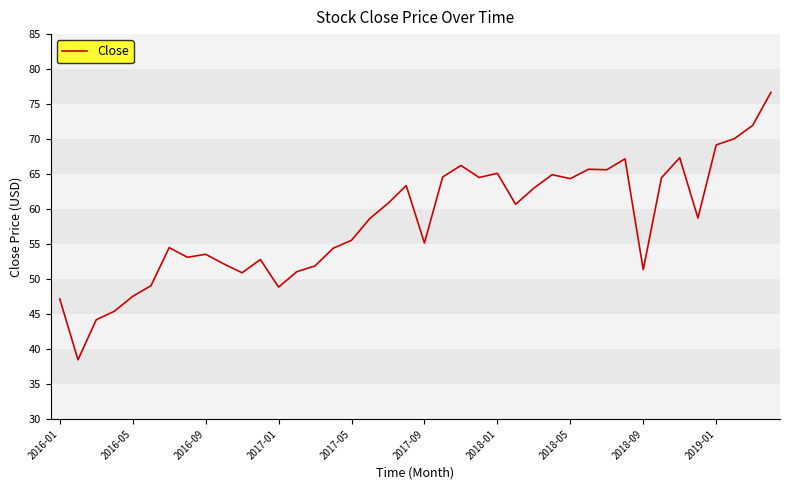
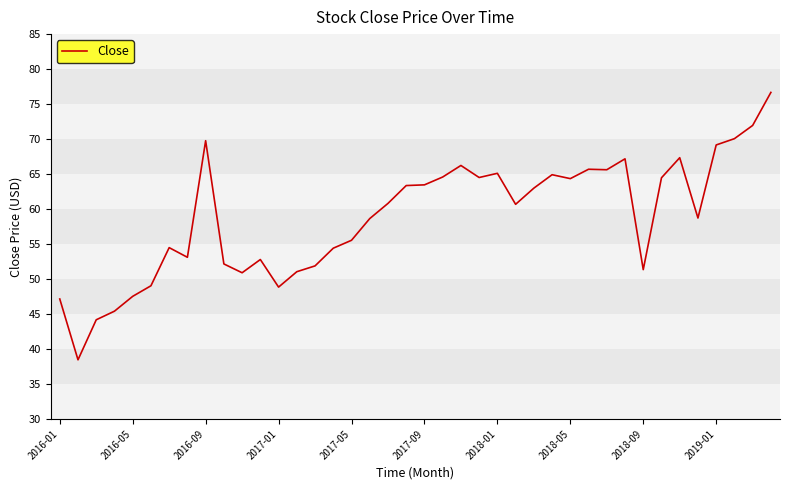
  {
    "2016-01": 47,
    "2016-05": 48,
-   "2016-09": 54,
+   "2016-09": 70,
    "2017-01": 49,
    "2017-05": 56,
-   "2017-09": 55,
+   "2017-09": 63,
    "2018-01": 65,
    "2018-05": 64,
    "2018-09": 51,
    "2019-01": 69
  }
